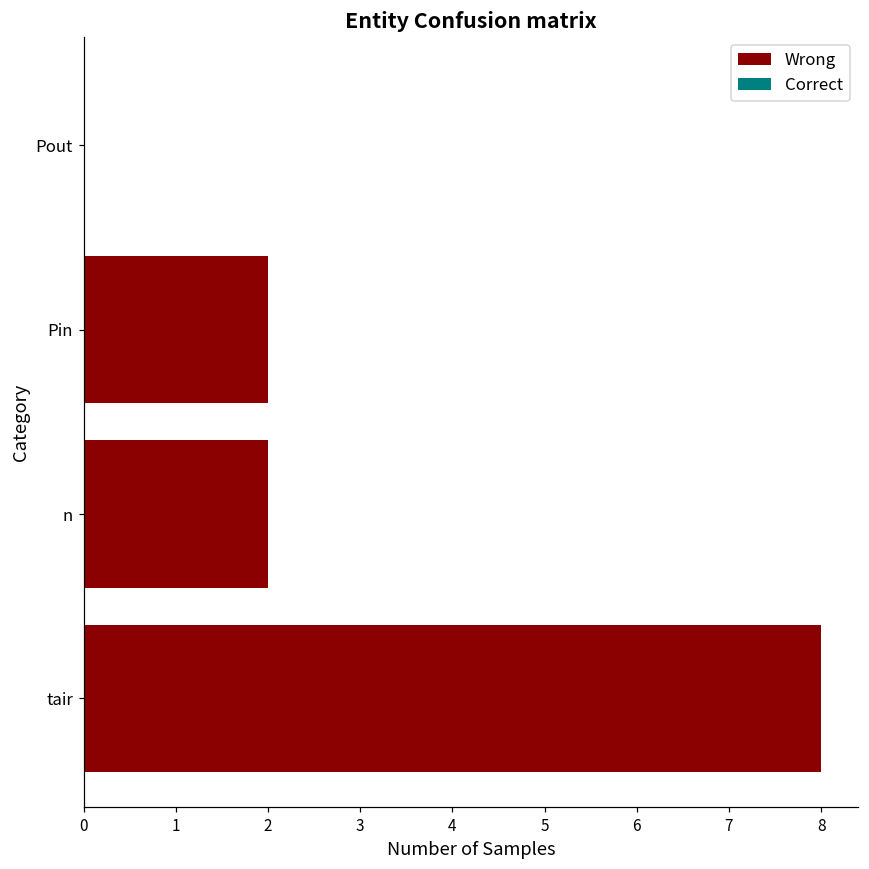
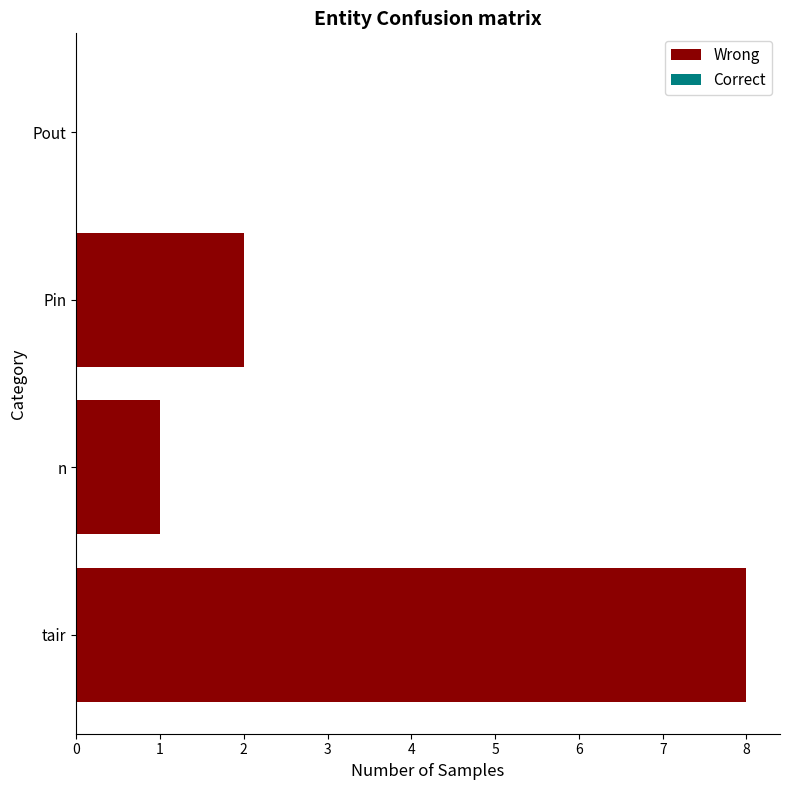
  {
    "Wrong": {
      "Pout": 0,
      "Pin": 2,
-     "n": 2,
+     "n": 1,
      "tair": 8
    },
    "Correct": {
      "Pout": 0,
      "Pin": 0,
      "n": 0,
      "tair": 0
    }
  }
